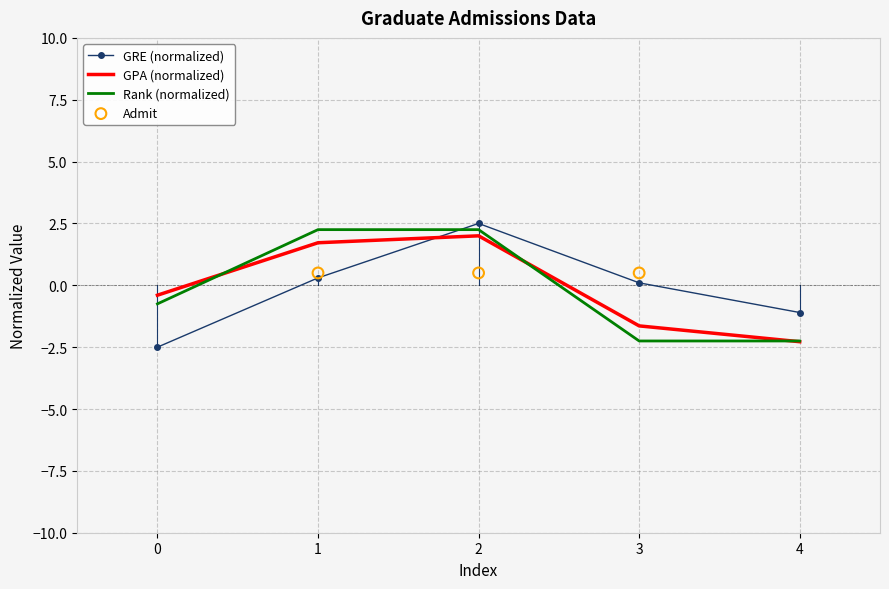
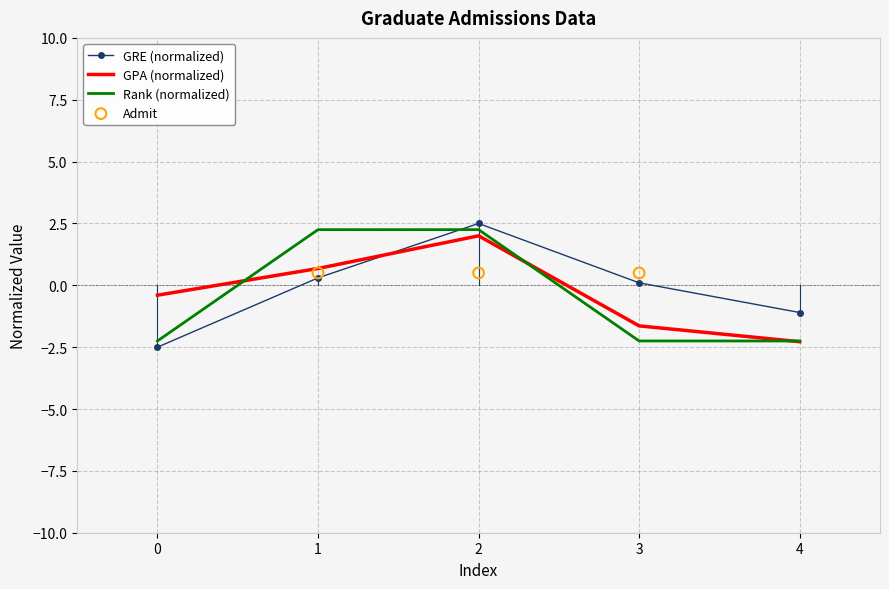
  {
    "GPA (normalized)": {
      "0": -0.4,
-     "1": 1.7,
+     "1": 0.7,
      "2": 2.0,
      "3": -1.6
    },
    "Rank (normalized)": {
-     "0": -0.8,
+     "0": -2.3,
      "1": 2.3,
      "2": 2.3,
      "3": -2.3
    }
  }
